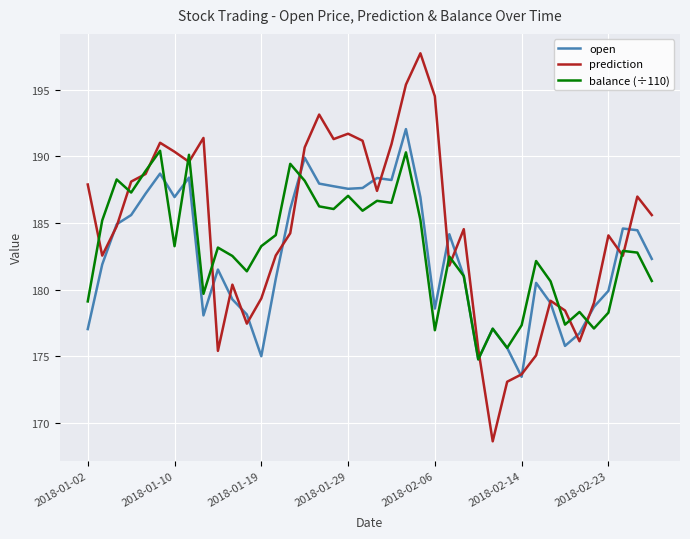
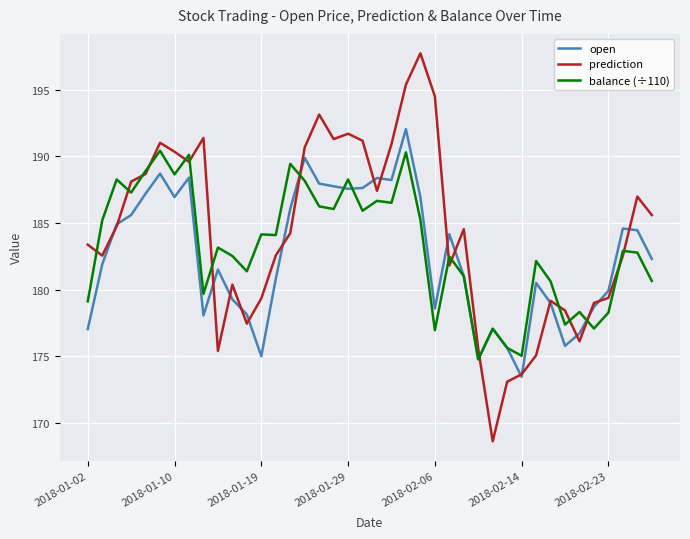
  {
    "open": {
      "2018-01-02": 177.0,
      "2018-01-10": 186.9,
      "2018-01-19": 175.0,
      "2018-01-29": 187.6,
      "2018-02-06": 178.6,
      "2018-02-23": 179.9
    },
    "prediction": {
-     "2018-01-02": 187.9,
+     "2018-01-02": 183.4,
      "2018-01-10": 190.3,
      "2018-01-19": 179.3,
      "2018-01-29": 191.7,
      "2018-02-06": 194.5,
-     "2018-02-23": 184.1
+     "2018-02-23": 179.4
    },
    "balance (÷110)": {
      "2018-01-02": 179.1,
-     "2018-01-10": 183.3,
-     "2018-01-19": 183.3,
-     "2018-01-29": 187.0,
+     "2018-01-10": 188.6,
+     "2018-01-19": 184.1,
+     "2018-01-29": 188.3,
      "2018-02-06": 176.9,
-     "2018-02-14": 177.3,
+     "2018-02-14": 175.0,
      "2018-02-23": 178.3
    }
  }
